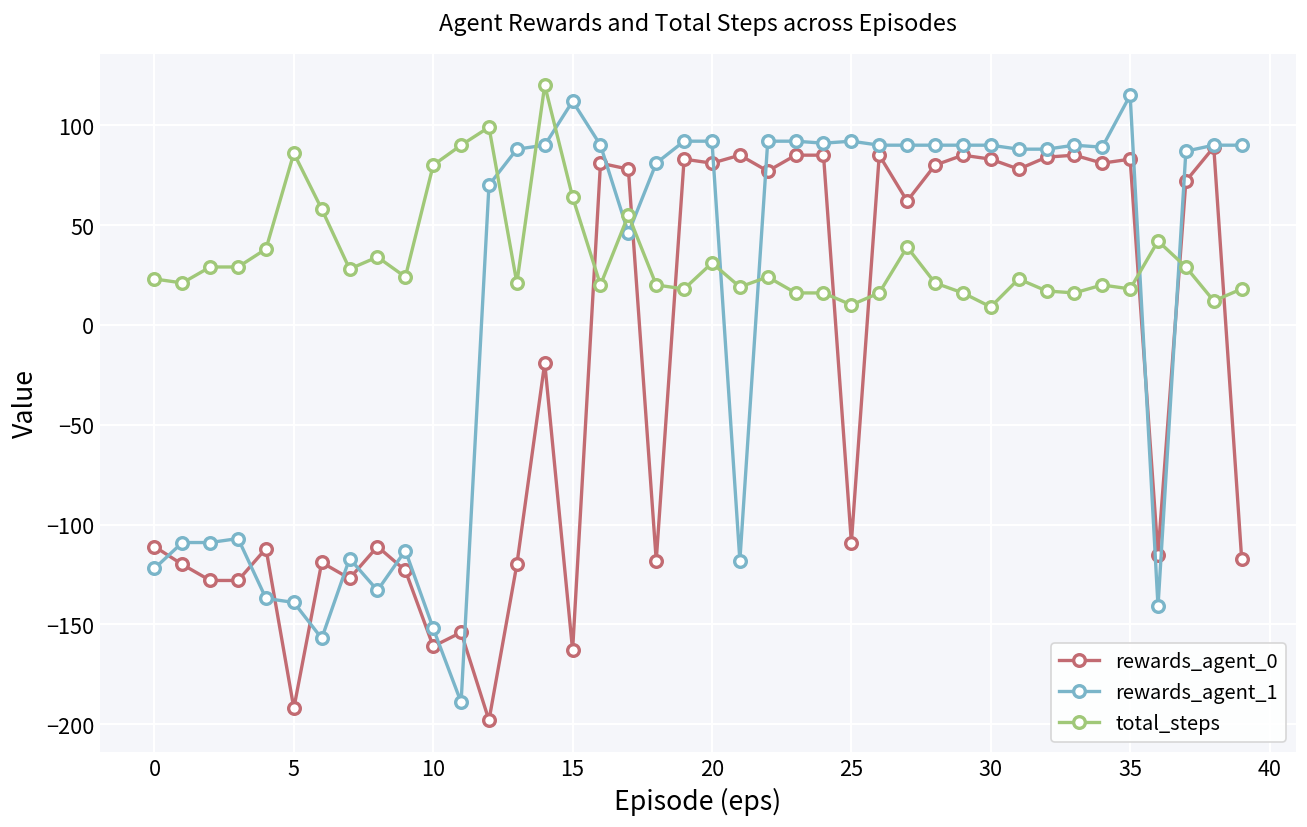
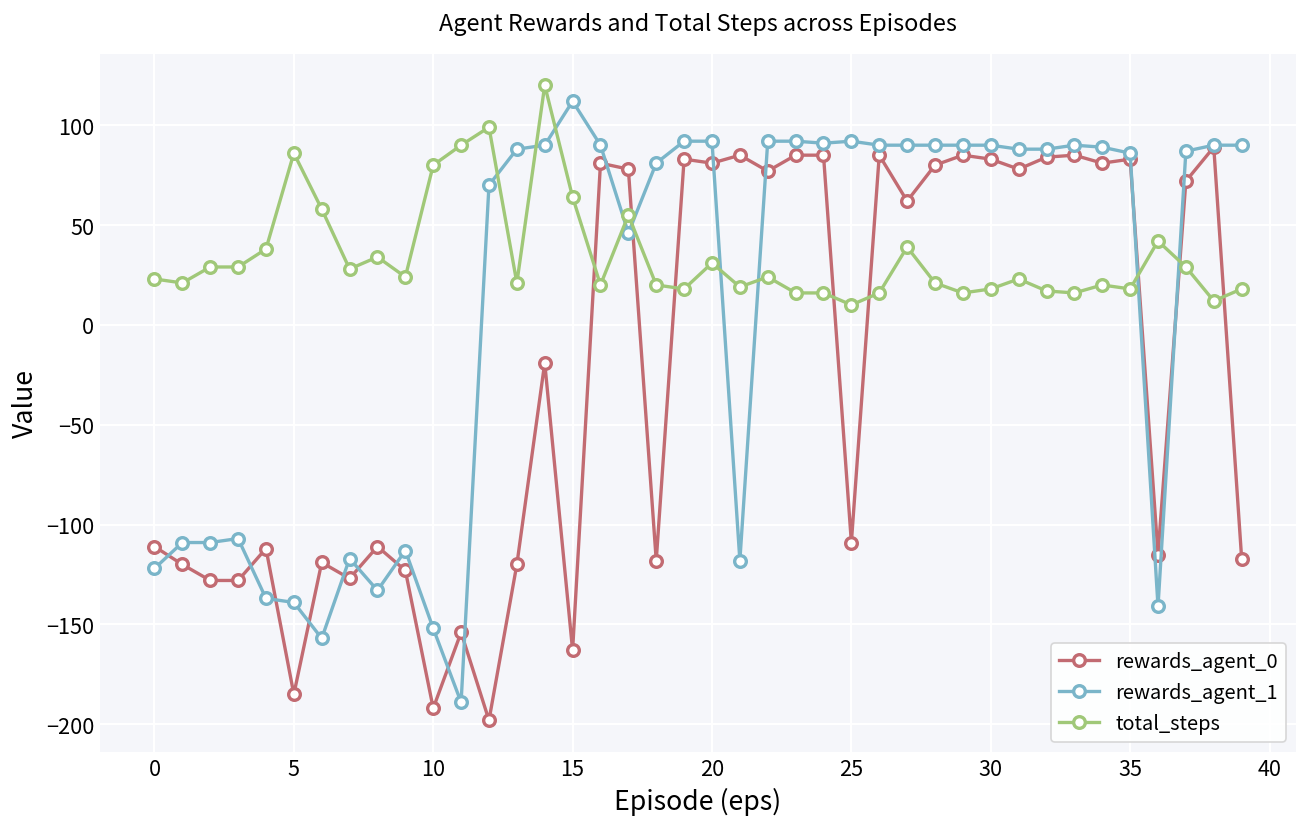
  {
    "rewards_agent_0": {
      "0": -111,
-     "5": -192,
-     "10": -161,
+     "5": -185,
+     "10": -192,
      "15": -163,
      "20": 81,
      "25": -109,
      "30": 83,
      "35": 83
    },
    "rewards_agent_1": {
      "0": -122,
      "5": -139,
      "10": -152,
      "15": 112,
      "20": 92,
      "25": 92,
      "30": 90,
-     "35": 115
+     "35": 86
    },
    "total_steps": {
      "0": 23,
      "5": 86,
      "10": 80,
      "15": 64,
      "20": 31,
      "25": 10,
-     "30": 9,
+     "30": 18,
      "35": 18
    }
  }
